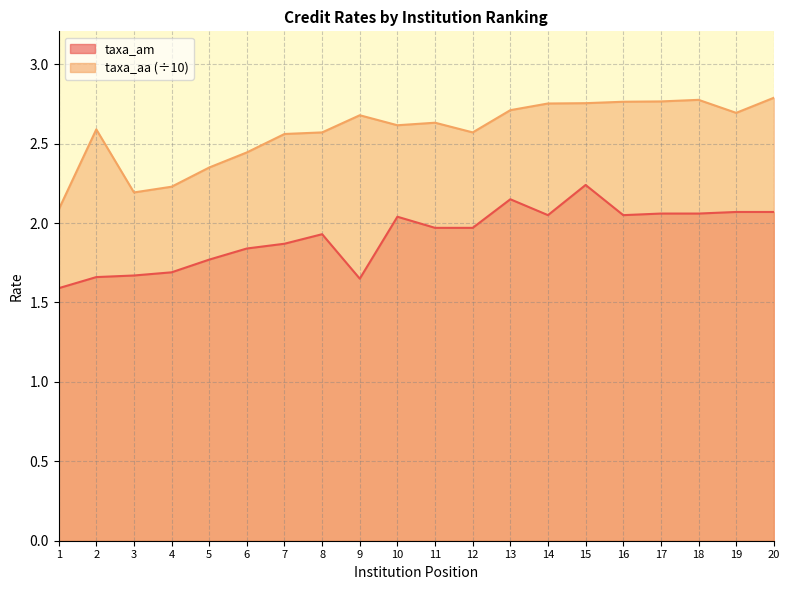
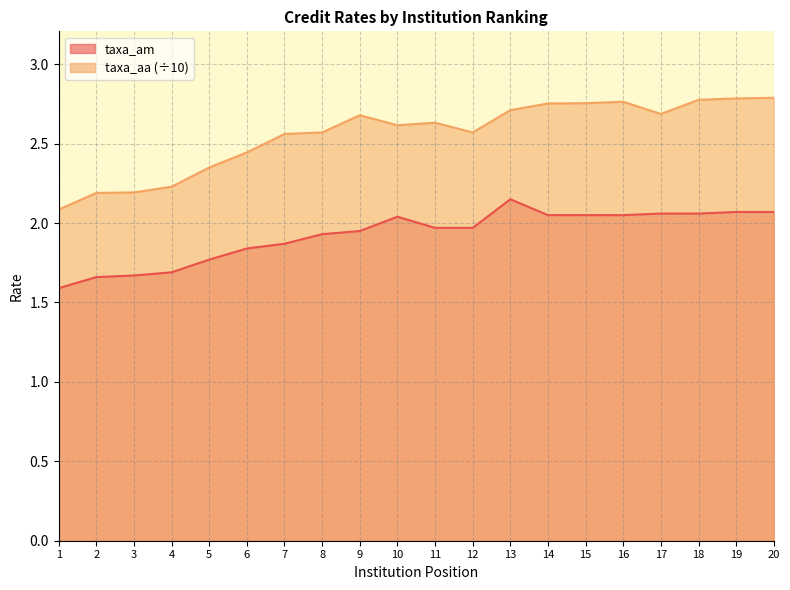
  {
    "taxa_am": {
      "1": 1.59,
      "2": 1.66,
      "3": 1.67,
      "4": 1.69,
      "5": 1.77,
      "6": 1.84,
      "7": 1.87,
      "8": 1.93,
-     "9": 1.65,
+     "9": 1.95,
      "10": 2.04,
      "11": 1.97,
      "12": 1.97,
      "13": 2.15,
      "14": 2.05,
-     "15": 2.24,
+     "15": 2.05,
      "16": 2.05,
      "17": 2.06,
      "18": 2.06,
      "19": 2.07,
      "20": 2.07
    },
    "taxa_aa (÷10)": {
      "1": 2.09,
-     "2": 2.59,
+     "2": 2.19,
      "3": 2.19,
      "4": 2.23,
      "5": 2.35,
      "6": 2.45,
      "7": 2.56,
      "8": 2.57,
      "9": 2.68,
      "10": 2.62,
      "11": 2.63,
      "12": 2.57,
      "13": 2.71,
      "14": 2.75,
      "15": 2.76,
      "16": 2.76,
-     "17": 2.77,
+     "17": 2.69,
      "18": 2.78,
-     "19": 2.69,
+     "19": 2.79,
      "20": 2.79
    }
  }
